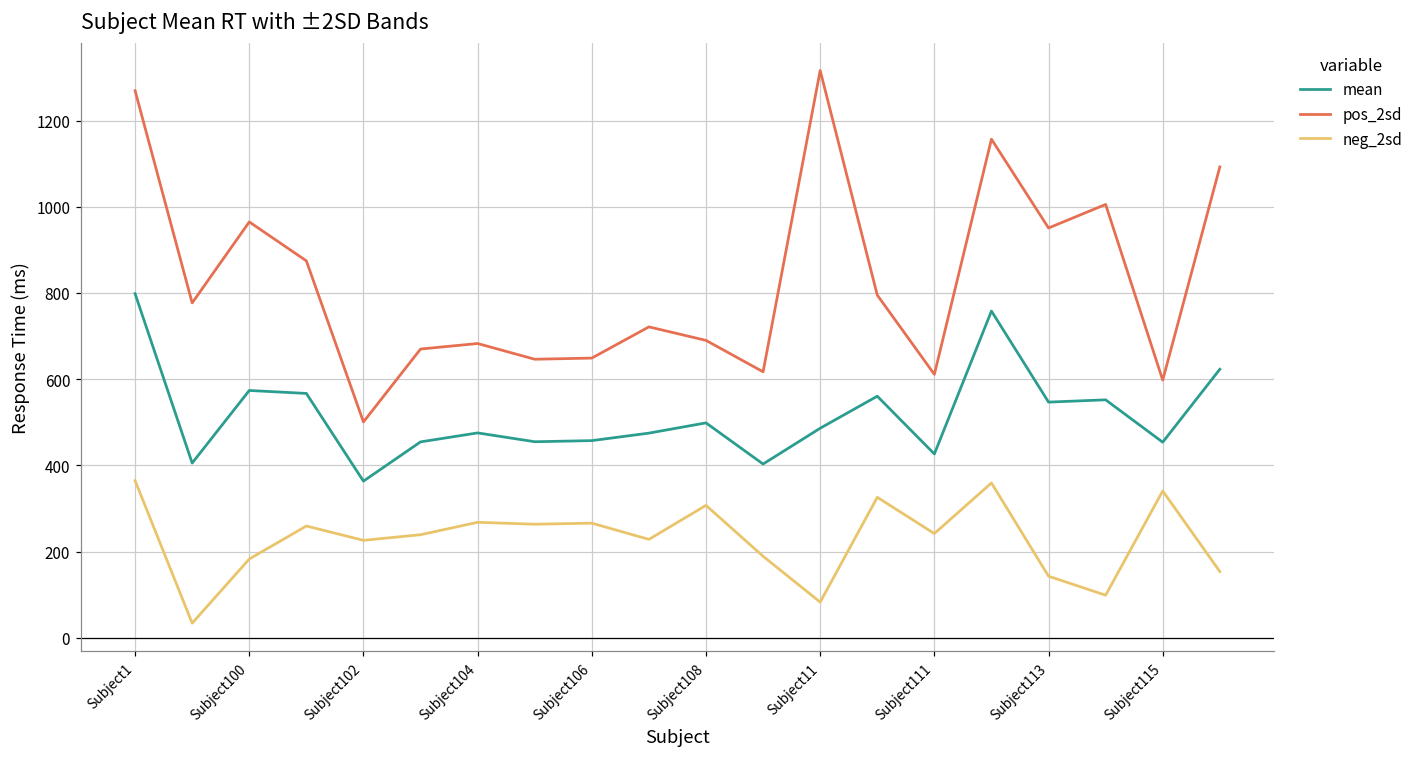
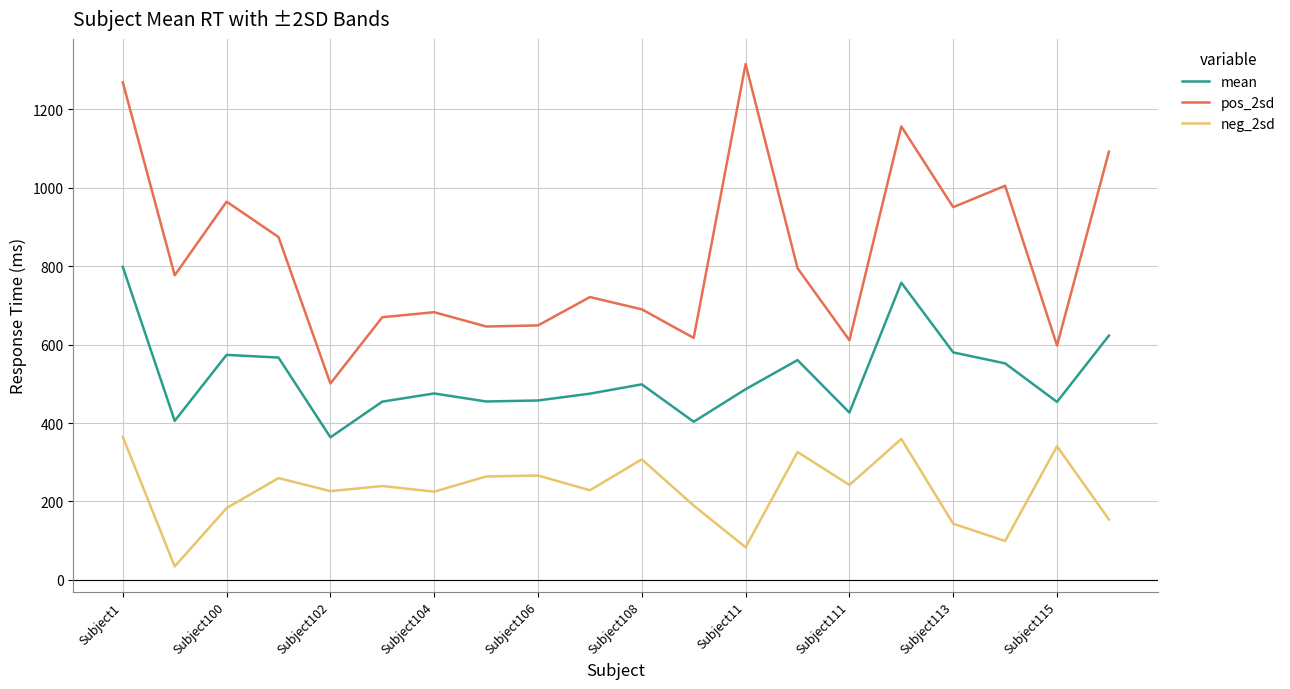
  {
    "mean": {
      "Subject1": 800,
      "Subject100": 570,
      "Subject102": 360,
      "Subject104": 480,
      "Subject106": 460,
      "Subject108": 500,
      "Subject11": 490,
      "Subject111": 430,
-     "Subject113": 550,
+     "Subject113": 580,
      "Subject115": 450
    },
    "pos_2sd": {
      "Subject1": 1270,
      "Subject100": 960,
      "Subject102": 500,
      "Subject104": 680,
      "Subject106": 650,
      "Subject108": 690,
      "Subject11": 1320,
      "Subject111": 610,
      "Subject113": 950,
      "Subject115": 600
    },
    "neg_2sd": {
      "Subject1": 360,
      "Subject100": 180,
      "Subject102": 230,
-     "Subject104": 270,
+     "Subject104": 220,
      "Subject106": 270,
      "Subject108": 310,
      "Subject11": 80,
      "Subject111": 240,
      "Subject113": 140,
      "Subject115": 340
    }
  }
